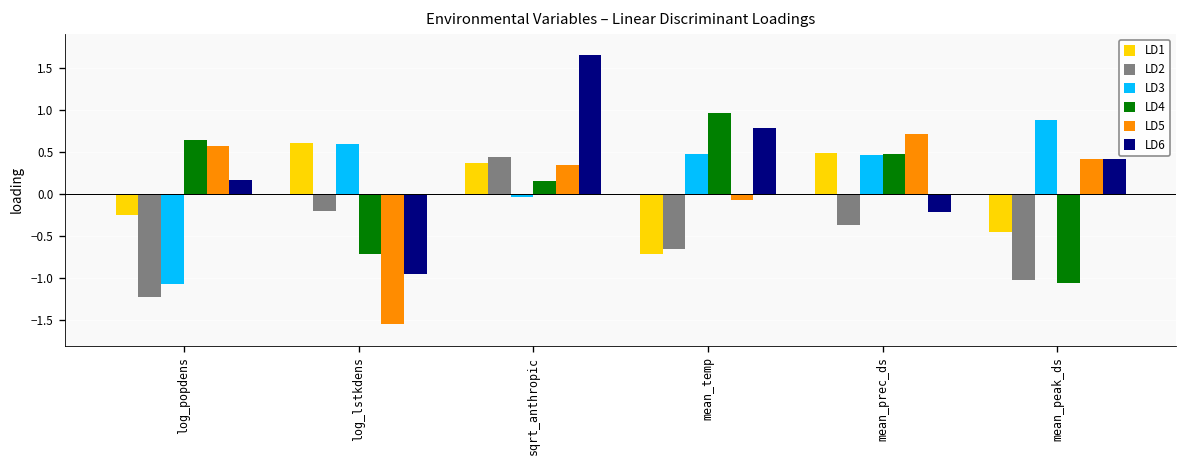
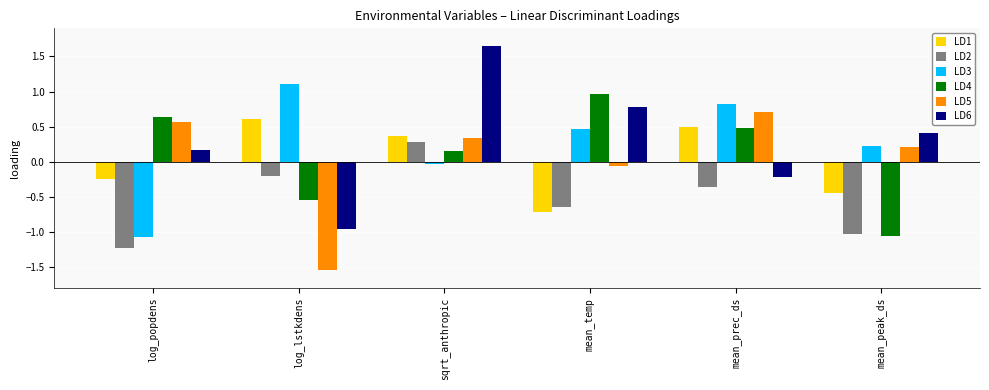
  {
    "LD1": {
      "log_popdens": -0.2,
      "log_lstkdens": 0.6,
      "sqrt_anthropic": 0.4,
      "mean_temp": -0.7,
      "mean_prec_ds": 0.5,
      "mean_peak_ds": -0.4
    },
    "LD2": {
      "log_popdens": -1.2,
      "log_lstkdens": -0.2,
-     "sqrt_anthropic": 0.4,
+     "sqrt_anthropic": 0.3,
      "mean_temp": -0.7,
      "mean_prec_ds": -0.4,
      "mean_peak_ds": -1.0
    },
    "LD3": {
      "log_popdens": -1.1,
-     "log_lstkdens": 0.6,
+     "log_lstkdens": 1.1,
      "mean_temp": 0.5,
-     "mean_prec_ds": 0.5,
-     "mean_peak_ds": 0.9
+     "mean_prec_ds": 0.8,
+     "mean_peak_ds": 0.2
    },
    "LD4": {
      "log_popdens": 0.6,
-     "log_lstkdens": -0.7,
+     "log_lstkdens": -0.6,
      "sqrt_anthropic": 0.1,
      "mean_temp": 1.0,
      "mean_prec_ds": 0.5,
      "mean_peak_ds": -1.1
    },
    "LD5": {
      "log_popdens": 0.6,
      "log_lstkdens": -1.5,
      "sqrt_anthropic": 0.3,
      "mean_temp": -0.1,
      "mean_prec_ds": 0.7,
-     "mean_peak_ds": 0.4
+     "mean_peak_ds": 0.2
    },
    "LD6": {
      "log_popdens": 0.2,
      "log_lstkdens": -1.0,
      "sqrt_anthropic": 1.7,
      "mean_temp": 0.8,
      "mean_prec_ds": -0.2,
      "mean_peak_ds": 0.4
    }
  }
